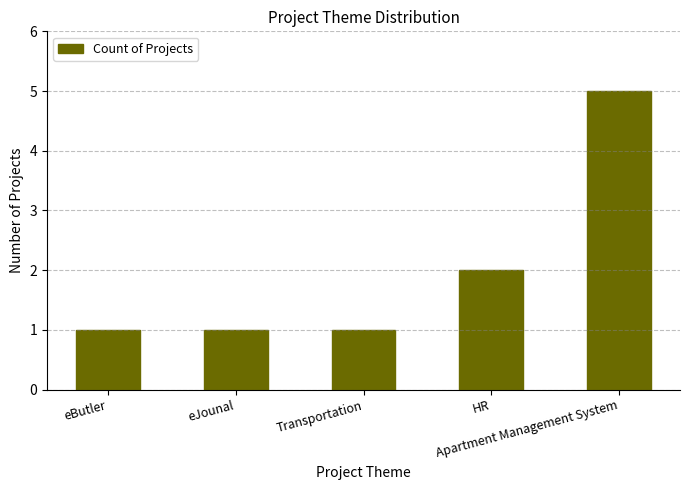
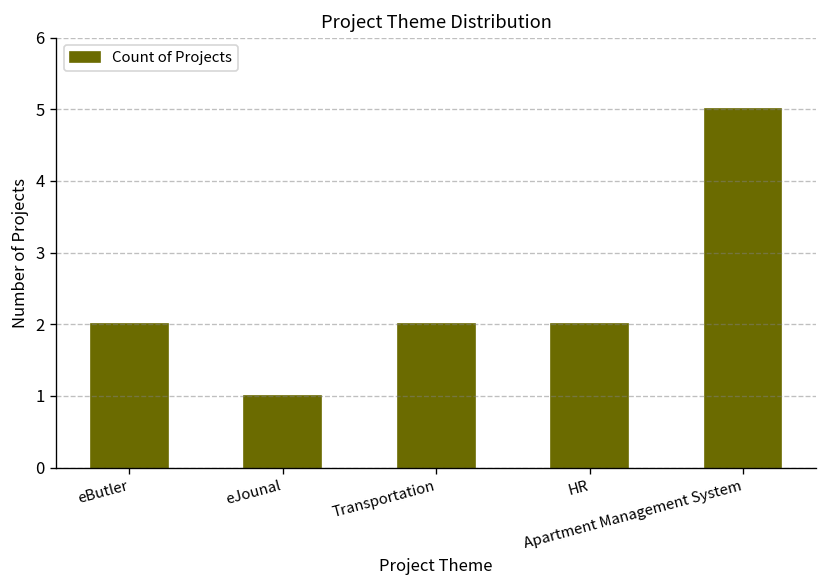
  {
-   "eButler": 1,
+   "eButler": 2,
    "eJounal": 1,
-   "Transportation": 1,
+   "Transportation": 2,
    "HR": 2,
    "Apartment Management System": 5
  }
